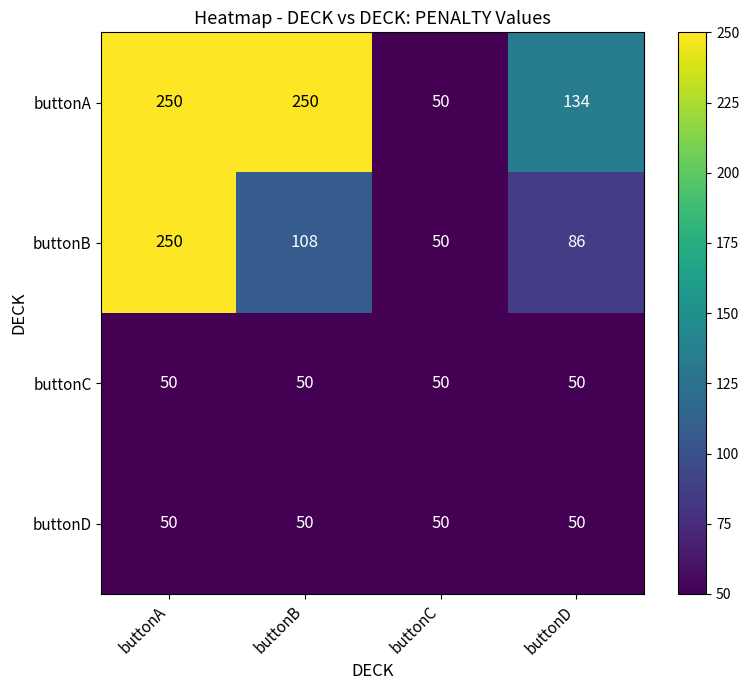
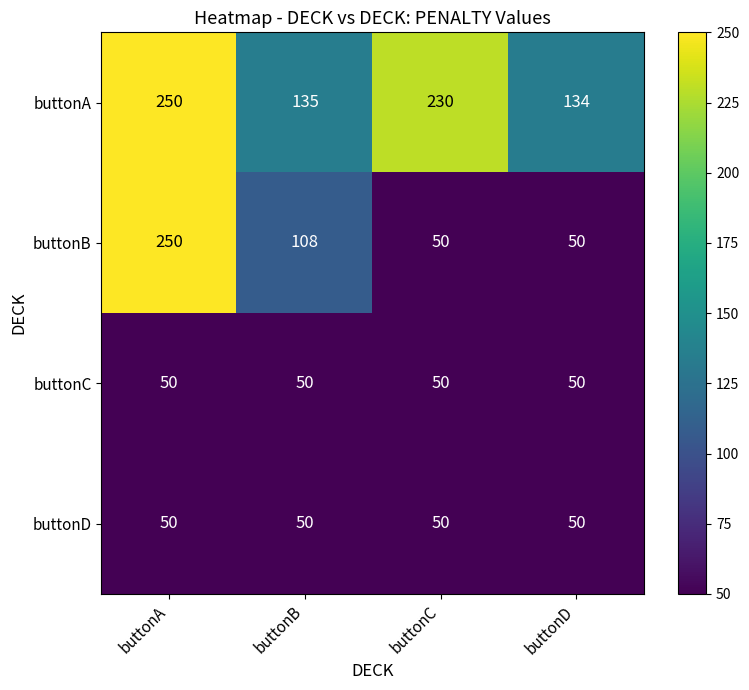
  {
    "buttonA": {
      "buttonA": 250,
-     "buttonB": 250,
-     "buttonC": 50,
+     "buttonB": 135,
+     "buttonC": 230,
      "buttonD": 134
    },
    "buttonB": {
      "buttonA": 250,
      "buttonB": 108,
      "buttonC": 50,
-     "buttonD": 86
+     "buttonD": 50
    },
    "buttonC": {
      "buttonA": 50,
      "buttonB": 50,
      "buttonC": 50,
      "buttonD": 50
    },
    "buttonD": {
      "buttonA": 50,
      "buttonB": 50,
      "buttonC": 50,
      "buttonD": 50
    }
  }
